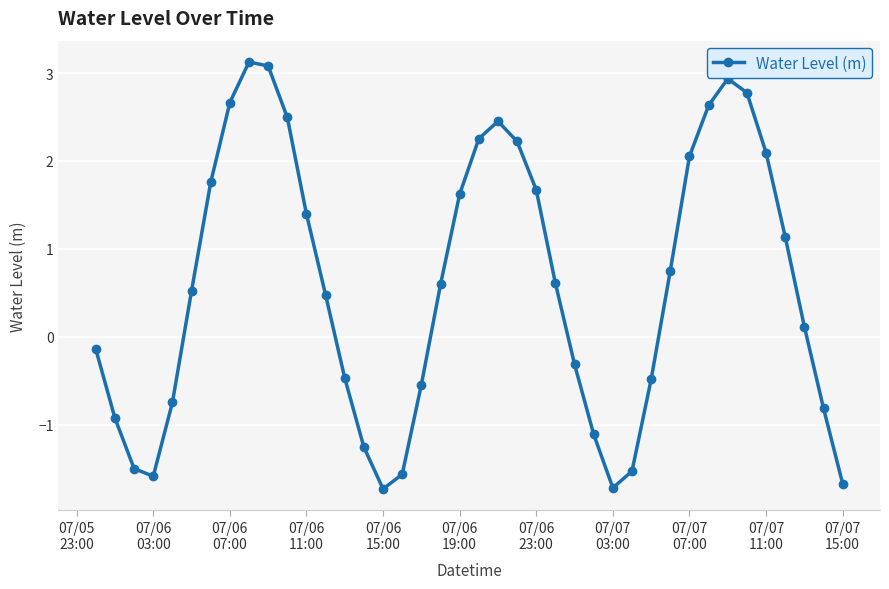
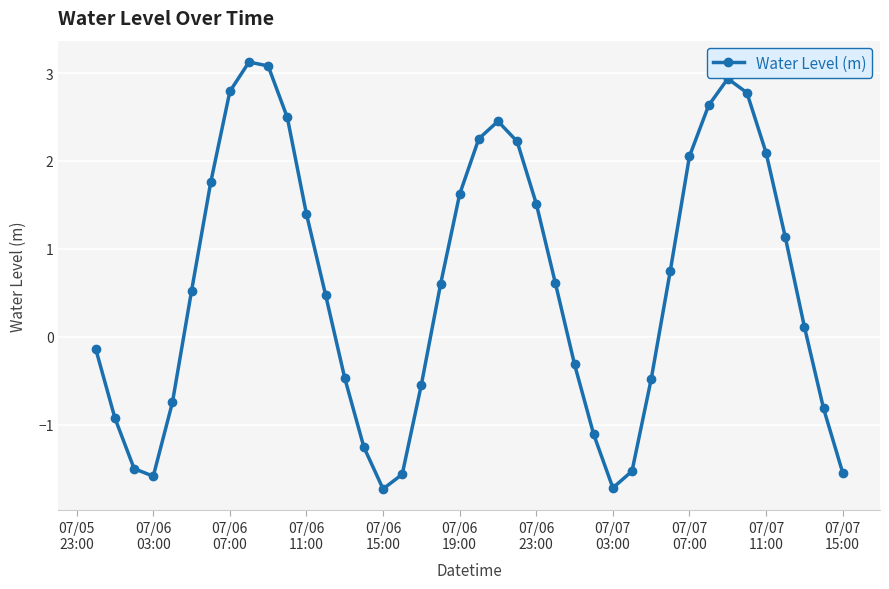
  {
    "07/06 03:00": -1.6,
-   "07/06 07:00": 2.7,
+   "07/06 07:00": 2.8,
    "07/06 11:00": 1.4,
    "07/06 15:00": -1.7,
    "07/06 19:00": 1.6,
-   "07/06 23:00": 1.7,
+   "07/06 23:00": 1.5,
    "07/07 03:00": -1.7,
    "07/07 07:00": 2.1,
    "07/07 11:00": 2.1,
-   "07/07 15:00": -1.7
+   "07/07 15:00": -1.5
  }
